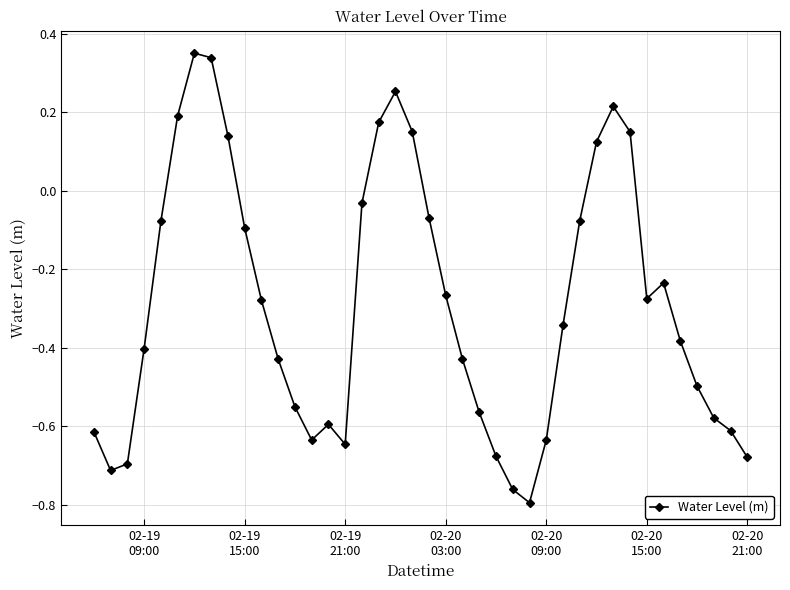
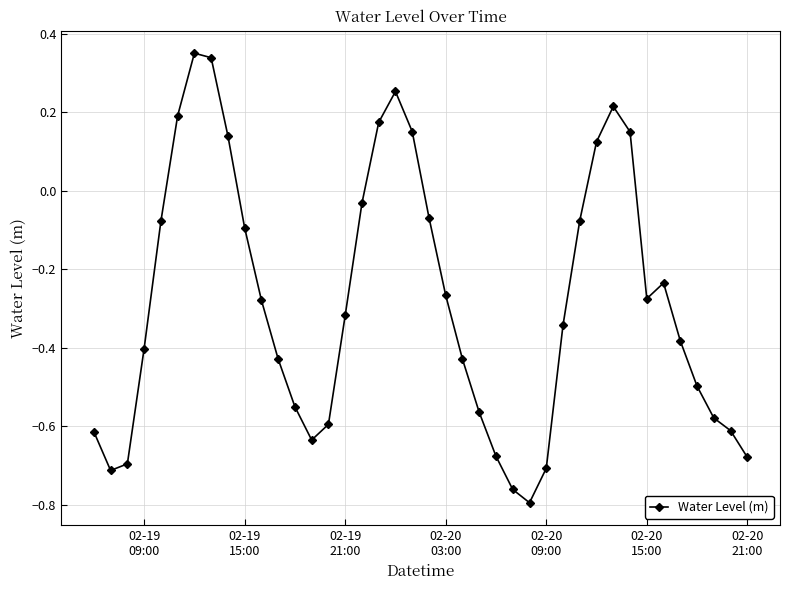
  {
    "02-19 09:00": -0.40,
    "02-19 15:00": -0.09,
-   "02-19 21:00": -0.65,
+   "02-19 21:00": -0.32,
    "02-20 03:00": -0.27,
-   "02-20 09:00": -0.64,
+   "02-20 09:00": -0.71,
    "02-20 15:00": -0.28,
    "02-20 21:00": -0.68
  }
